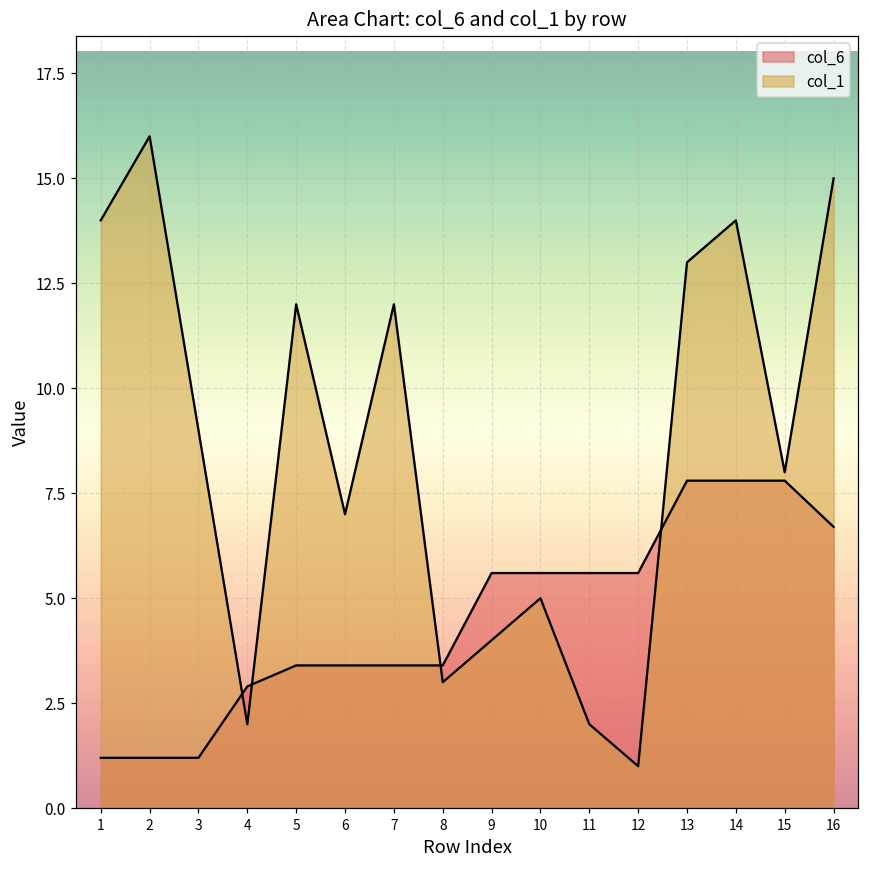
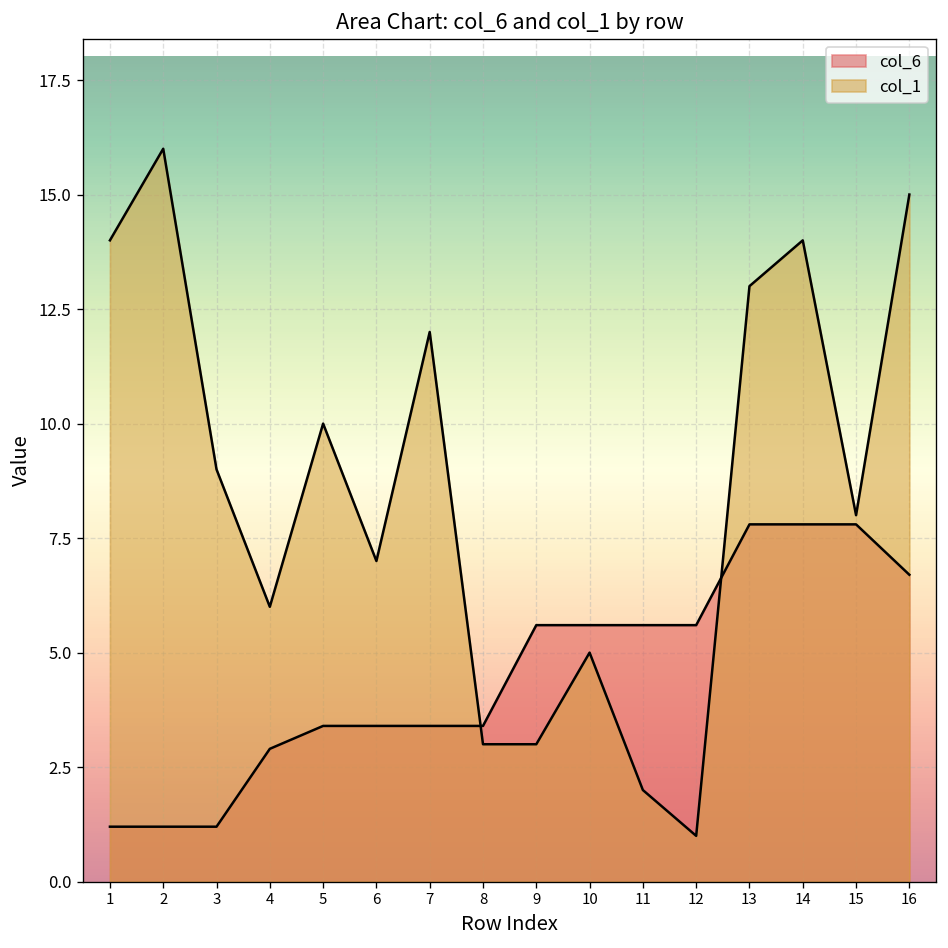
  {
    "col_6": {
      "1": 1.2,
      "2": 1.2,
      "3": 1.2,
      "4": 2.9,
      "5": 3.4,
      "6": 3.4,
      "7": 3.4,
      "8": 3.4,
      "9": 5.6,
      "10": 5.6,
      "11": 5.6,
      "12": 5.6,
      "13": 7.8,
      "14": 7.8,
      "15": 7.8,
      "16": 6.7
    },
    "col_1": {
      "1": 14,
      "2": 16,
      "3": 9,
-     "4": 2,
-     "5": 12,
+     "4": 6,
+     "5": 10,
      "6": 7,
      "7": 12,
      "8": 3,
-     "9": 4,
+     "9": 3,
      "10": 5,
      "11": 2,
      "12": 1,
      "13": 13,
      "14": 14,
      "15": 8,
      "16": 15
    }
  }
